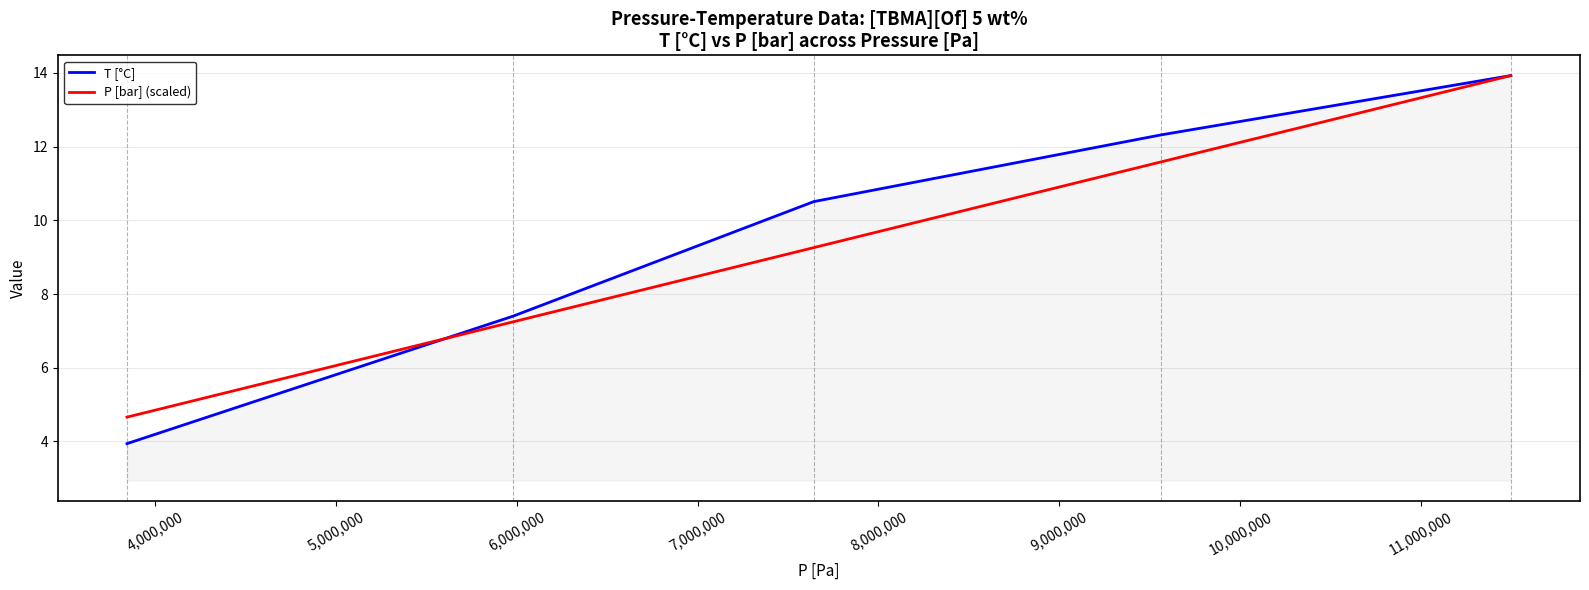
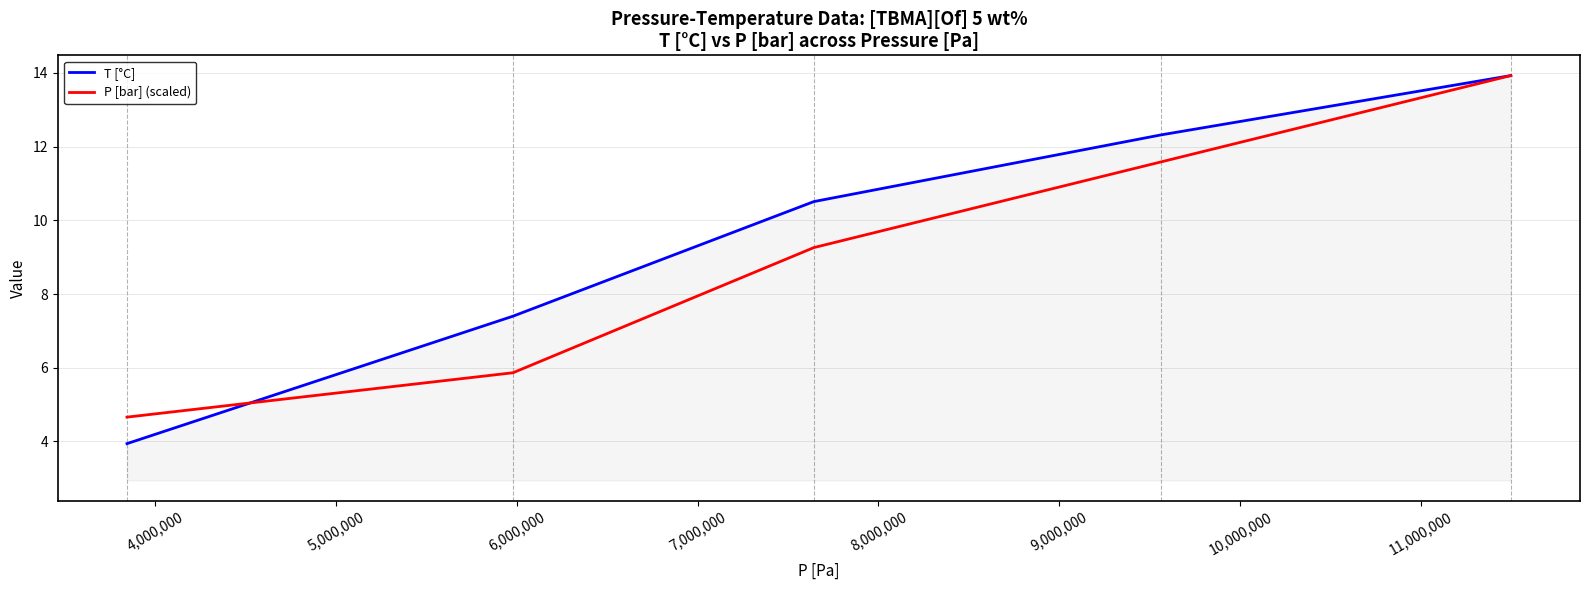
  {
    "T [°C]": {
      "6,000,000": 7.4
    },
    "P [bar] (scaled)": {
-     "6,000,000": 7.2
+     "6,000,000": 5.9
    }
  }
